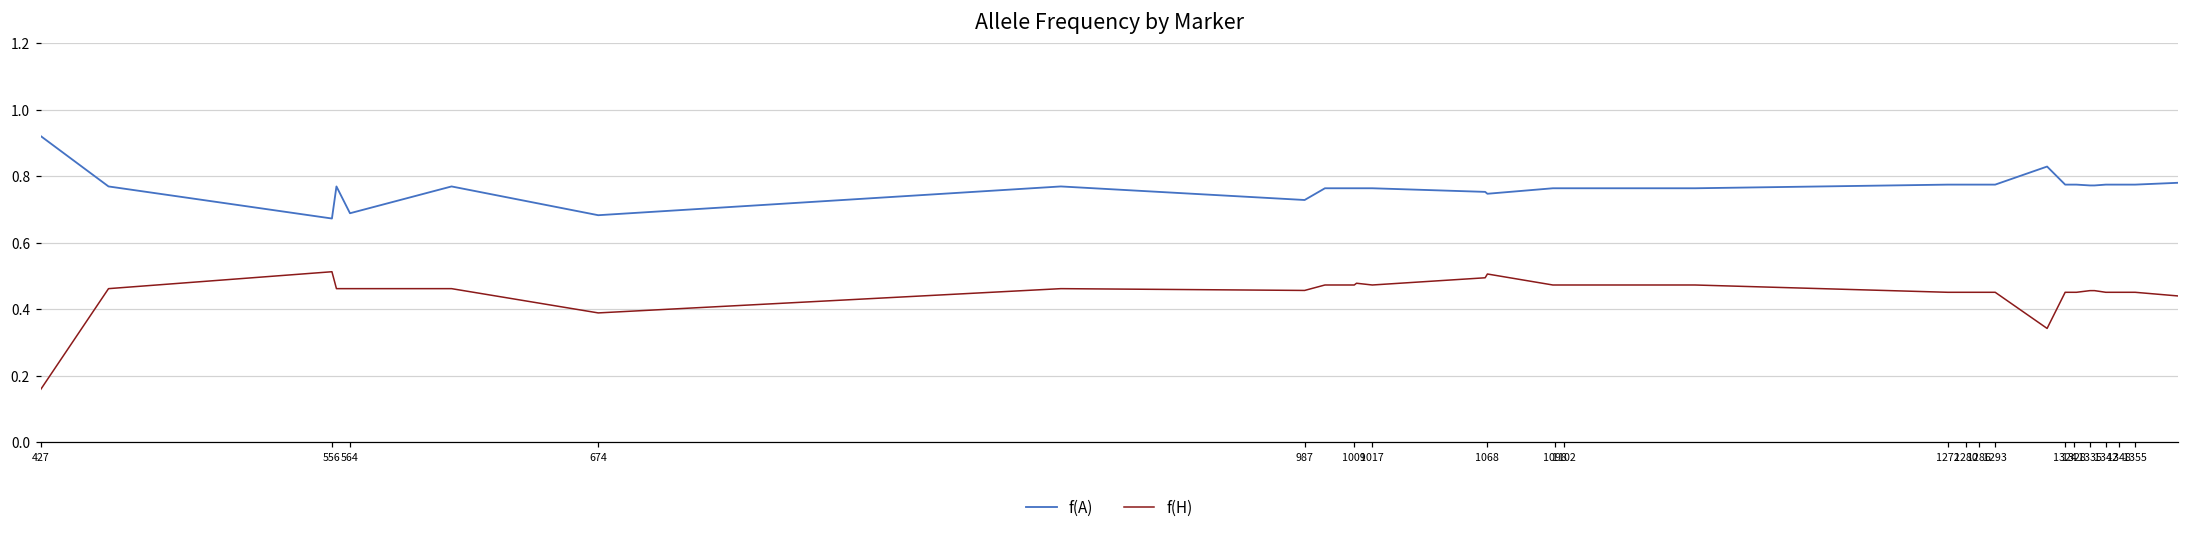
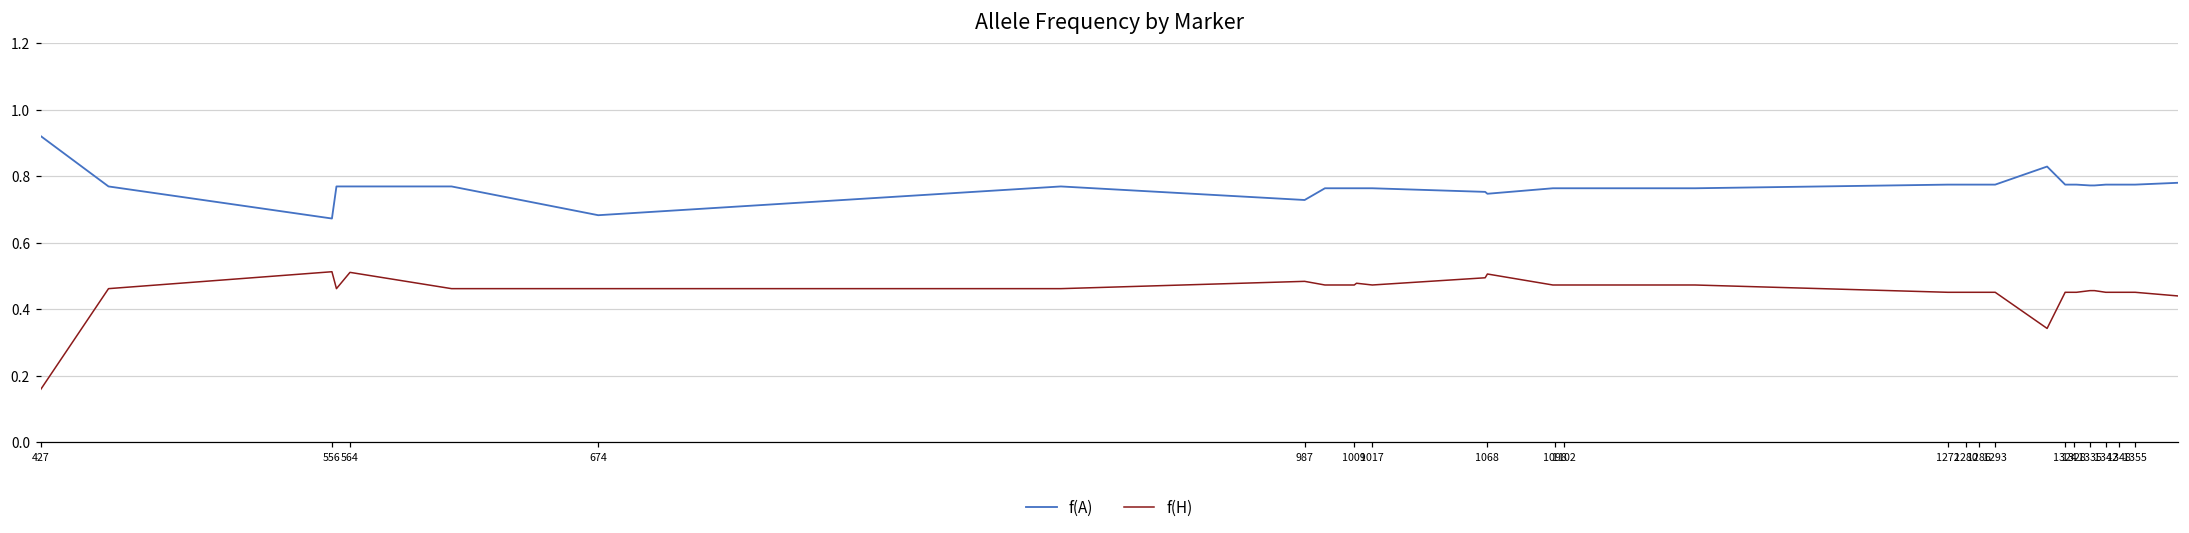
  {
    "f(A)": {
      "427": 0.92,
      "556": 0.67,
-     "564": 0.69,
+     "564": 0.77,
      "674": 0.68,
      "987": 0.73,
      "1068": 0.75
    },
    "f(H)": {
      "427": 0.16,
      "556": 0.51,
-     "564": 0.46,
-     "674": 0.39,
-     "987": 0.46,
+     "564": 0.51,
+     "674": 0.46,
+     "987": 0.48,
      "1068": 0.51
    }
  }
